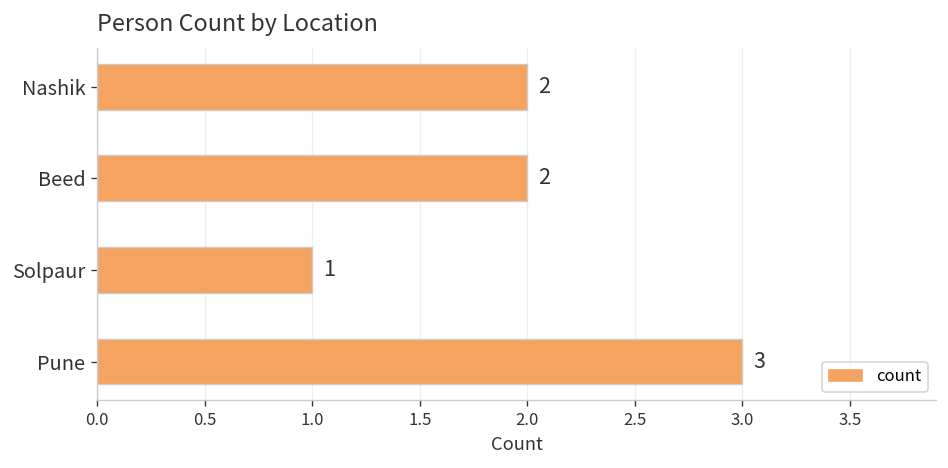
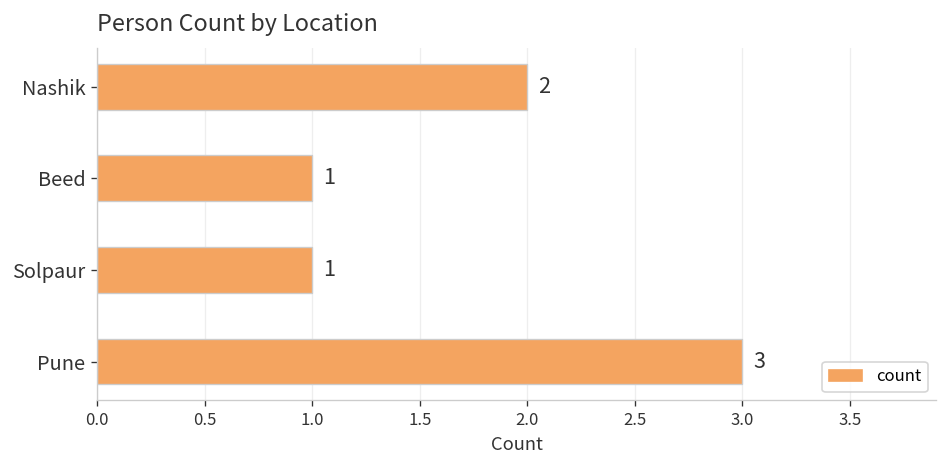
  {
    "Nashik": 2,
-   "Beed": 2,
+   "Beed": 1,
    "Solpaur": 1,
    "Pune": 3
  }
